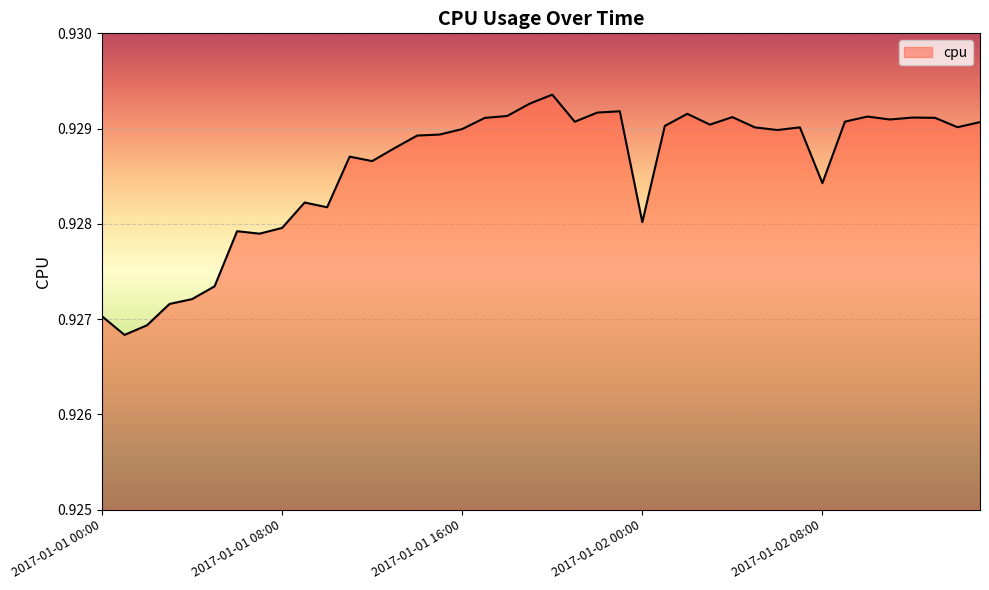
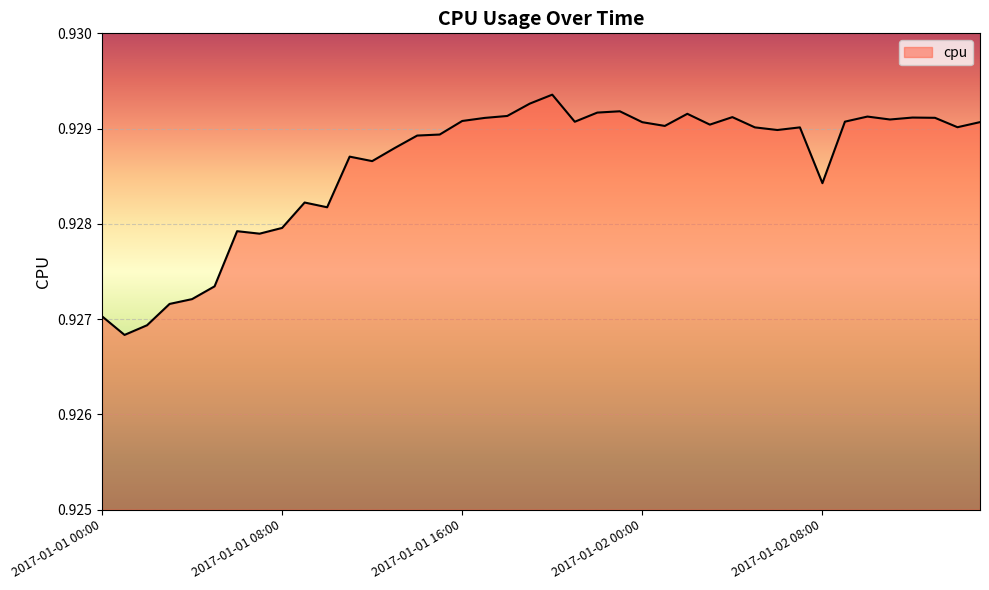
  {
    "2017-01-01 00:00": 0.9270,
    "2017-01-01 08:00": 0.9280,
-   "2017-01-01 16:00": 0.9290,
-   "2017-01-02 00:00": 0.9280,
+   "2017-01-01 16:00": 0.9291,
+   "2017-01-02 00:00": 0.9291,
    "2017-01-02 08:00": 0.9284
  }
